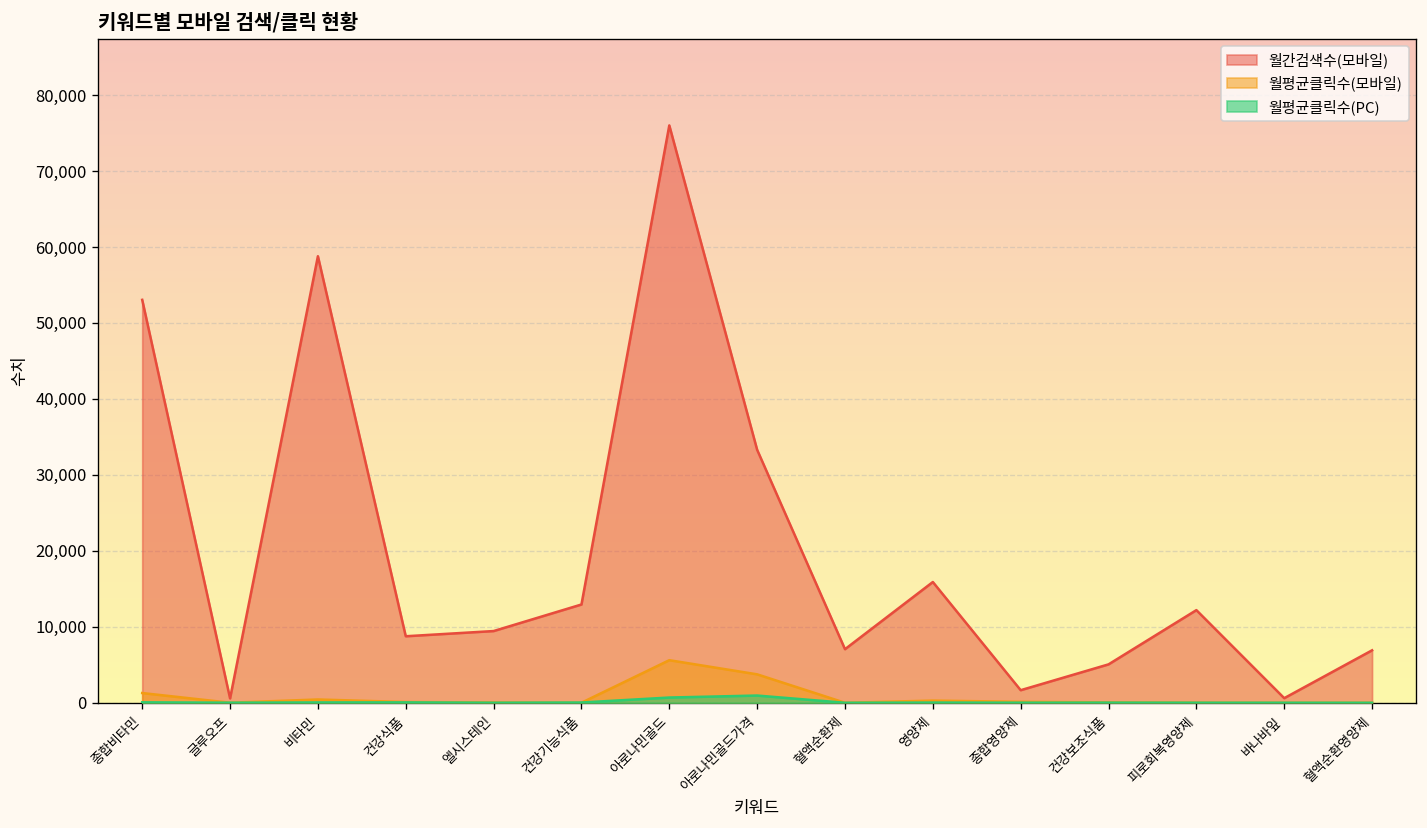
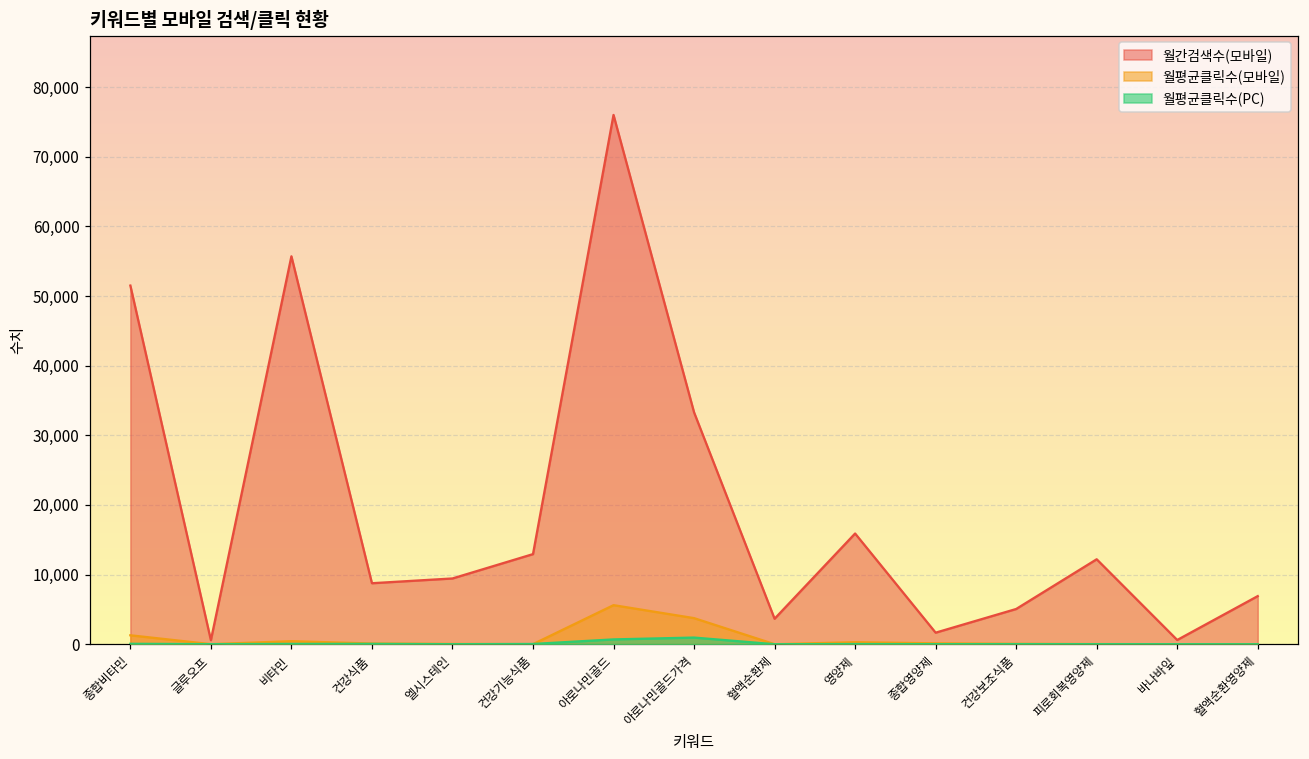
  {
    "월간검색수(모바일)": {
-     "종합비타민": "53,000",
+     "종합비타민": "52,000",
      "글루오프": "1,000",
-     "비타민": "59,000",
+     "비타민": "56,000",
      "건강식품": "9,000",
      "엘시스테인": "9,000",
      "건강기능식품": "13,000",
      "아로나민골드": "76,000",
      "아로나민골드가격": "33,000",
-     "혈액순환제": "7,000",
+     "혈액순환제": "4,000",
      "영양제": "16,000",
      "종합영양제": "2,000",
      "건강보조식품": "5,000",
      "피로회복영양제": "12,000",
      "바나바잎": "1,000",
      "혈액순환영양제": "7,000"
    },
    "월평균클릭수(모바일)": {
      "종합비타민": "1,000",
      "아로나민골드": "6,000",
      "아로나민골드가격": "4,000"
    },
    "월평균클릭수(PC)": {
      "종합비타민": "0",
      "아로나민골드": "1,000",
      "아로나민골드가격": "1,000"
    }
  }
